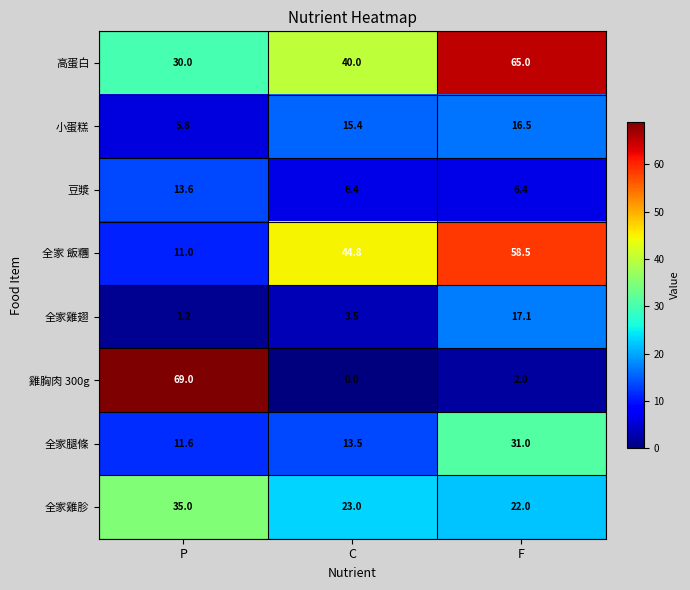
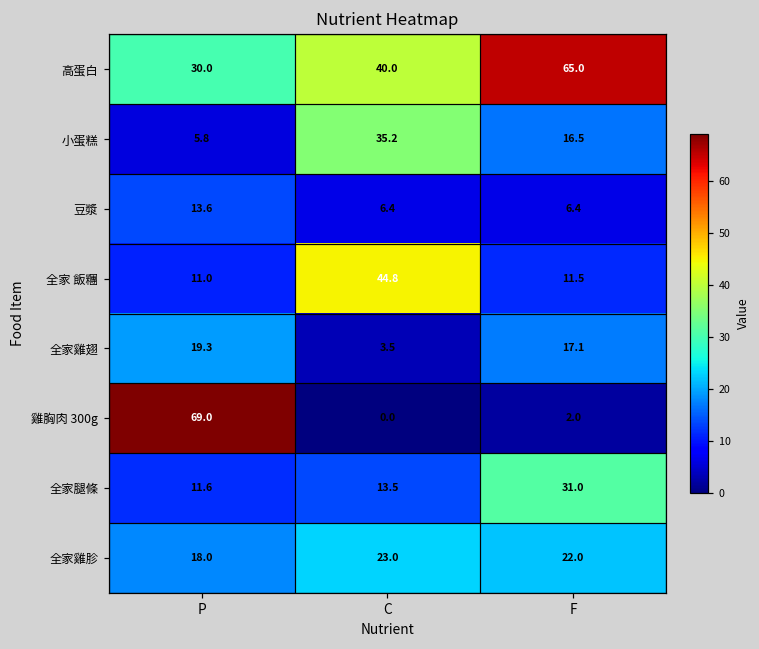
  {
    "高蛋白": {
      "P": 30.0,
      "C": 40.0,
      "F": 65.0
    },
    "小蛋糕": {
      "P": 5.8,
-     "C": 15.4,
+     "C": 35.2,
      "F": 16.5
    },
    "豆漿": {
      "P": 13.6,
      "C": 6.4,
      "F": 6.4
    },
    "全家 飯糰": {
      "P": 11.0,
      "C": 44.8,
-     "F": 58.5
+     "F": 11.5
    },
    "全家雞翅": {
-     "P": 1.2,
+     "P": 19.3,
      "C": 3.5,
      "F": 17.1
    },
    "雞胸肉 300g": {
      "P": 69.0,
      "C": 0.0,
      "F": 2.0
    },
    "全家腿條": {
      "P": 11.6,
      "C": 13.5,
      "F": 31.0
    },
    "全家雞胗": {
-     "P": 35.0,
+     "P": 18.0,
      "C": 23.0,
      "F": 22.0
    }
  }
